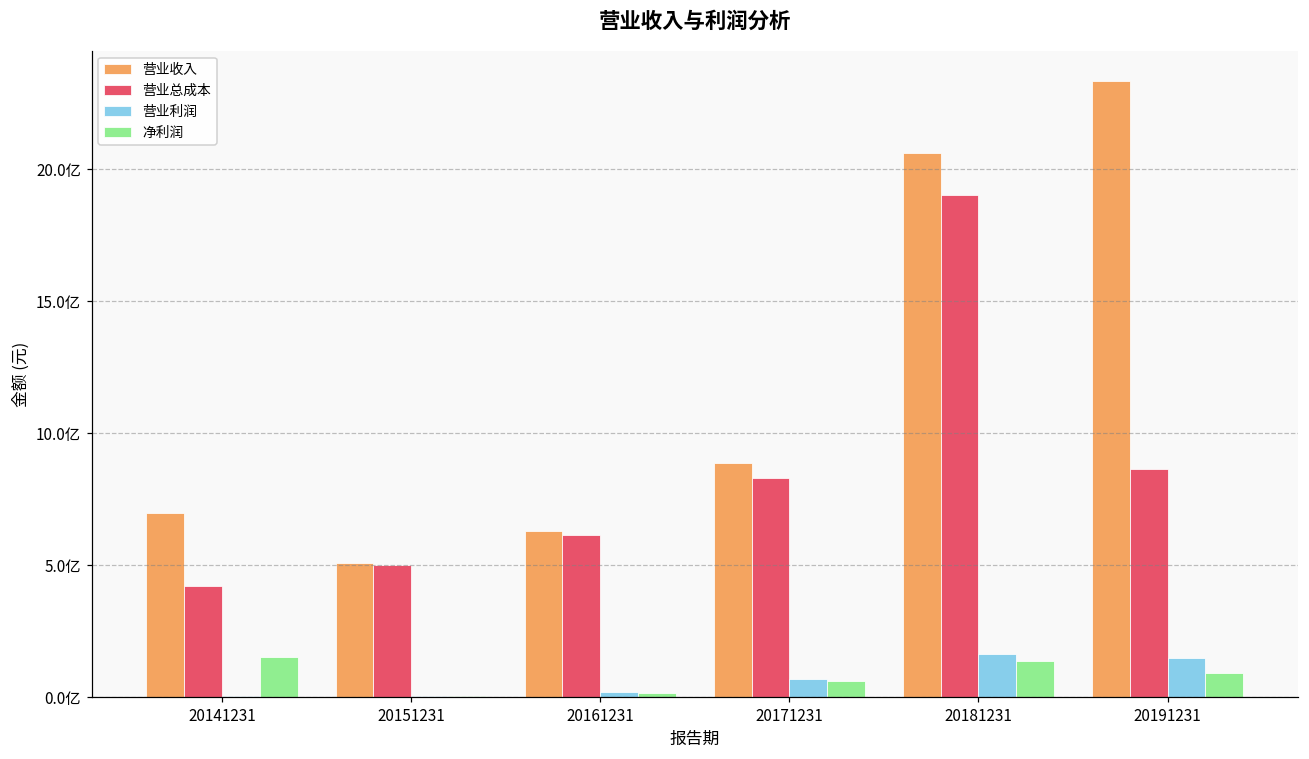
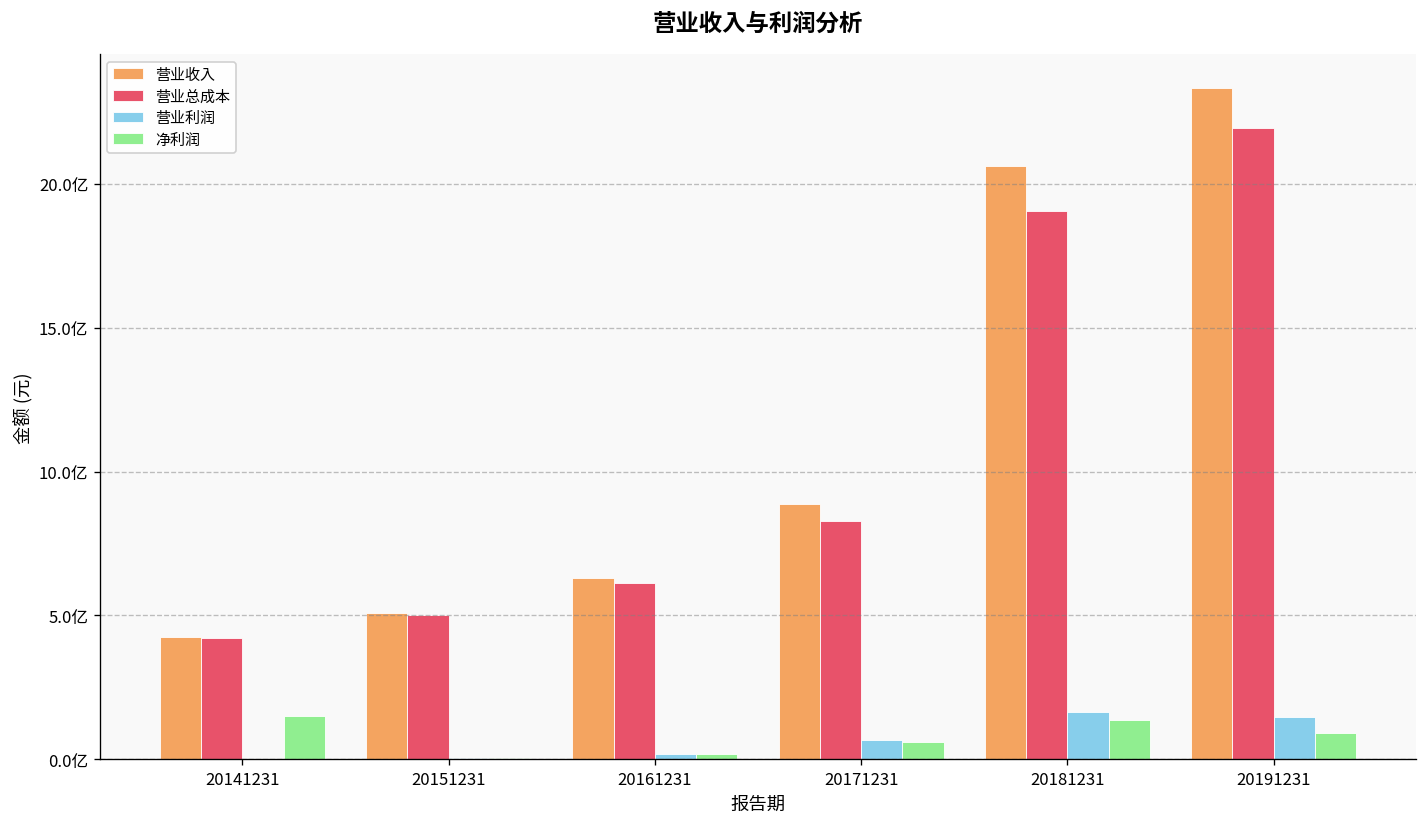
  {
    "营业收入": {
-     "20141231": "7.0亿",
+     "20141231": "4.3亿",
      "20151231": "5.1亿",
      "20161231": "6.3亿",
      "20171231": "8.9亿",
      "20181231": "20.6亿",
      "20191231": "23.3亿"
    },
    "营业总成本": {
      "20141231": "4.2亿",
      "20151231": "5.0亿",
      "20161231": "6.1亿",
      "20171231": "8.3亿",
      "20181231": "19.0亿",
-     "20191231": "8.6亿"
+     "20191231": "21.9亿"
    },
    "营业利润": {
      "20161231": "0.2亿",
      "20171231": "0.7亿",
      "20181231": "1.6亿",
      "20191231": "1.5亿"
    },
    "净利润": {
      "20141231": "1.5亿",
      "20161231": "0.2亿",
      "20171231": "0.6亿",
      "20181231": "1.4亿",
      "20191231": "0.9亿"
    }
  }
